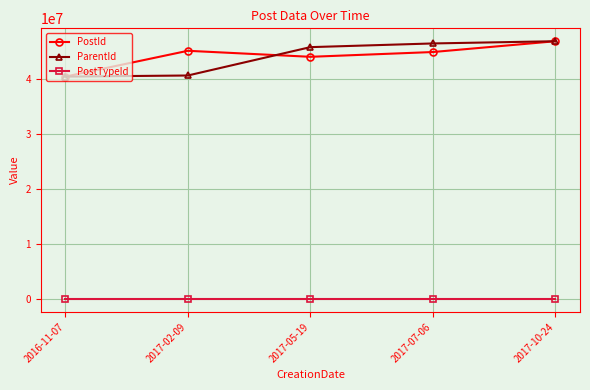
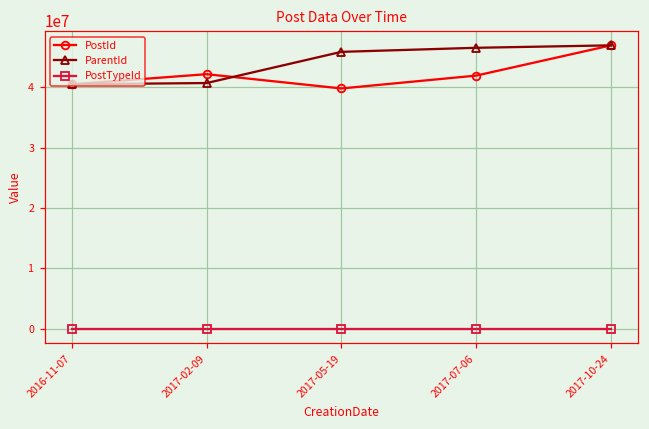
  {
    "PostId": {
-     "2017-02-09": 45000000,
-     "2017-05-19": 44000000,
-     "2017-07-06": 45000000
+     "2017-02-09": 42000000,
+     "2017-05-19": 40000000,
+     "2017-07-06": 42000000
    },
    "ParentId": {
      "2017-02-09": 41000000,
      "2017-05-19": 46000000,
      "2017-07-06": 47000000
    },
    "PostTypeId": {
      "2016-11-07": 0,
      "2017-02-09": 0,
      "2017-05-19": 0,
      "2017-07-06": 0,
      "2017-10-24": 0
    }
  }
